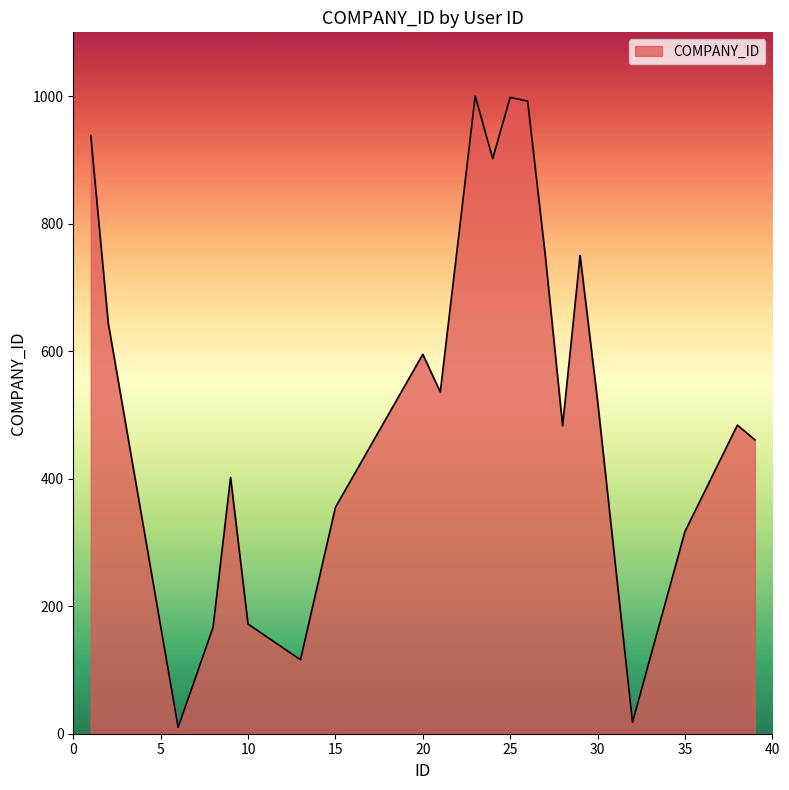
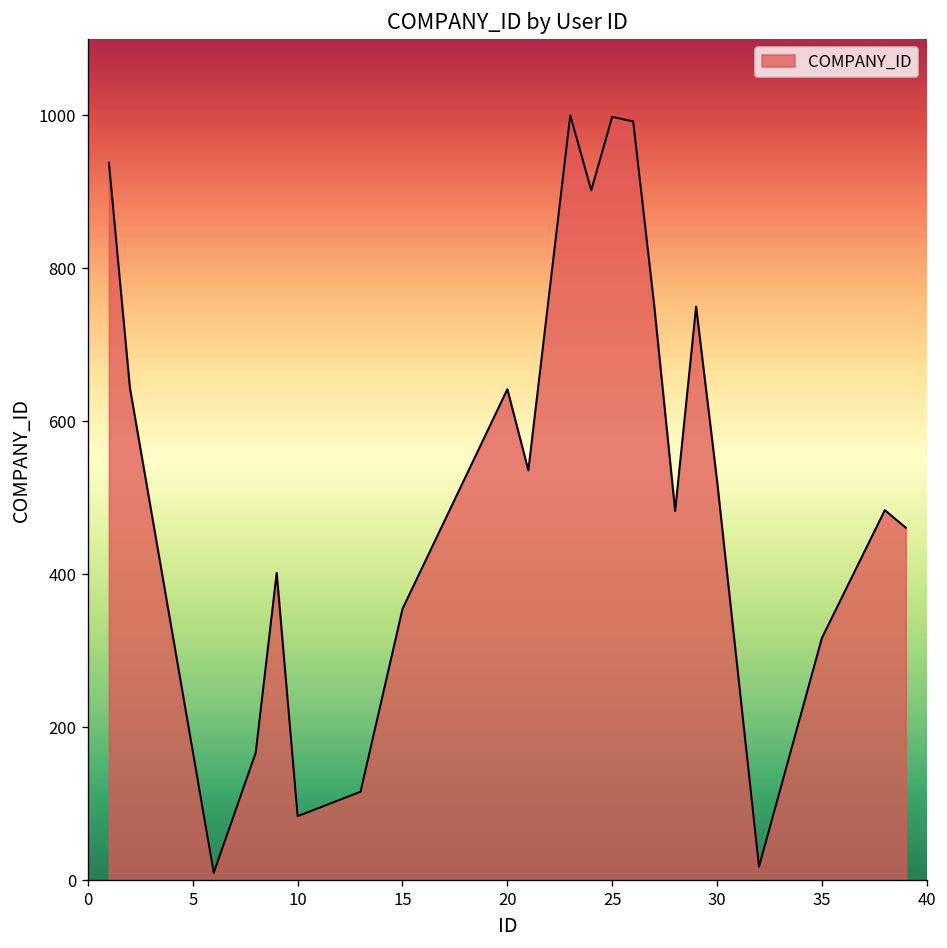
  {
-   "10": 170,
+   "10": 80,
    "15": 360,
-   "20": 600,
+   "20": 640,
    "25": 1000,
    "30": 520,
    "35": 320
  }
